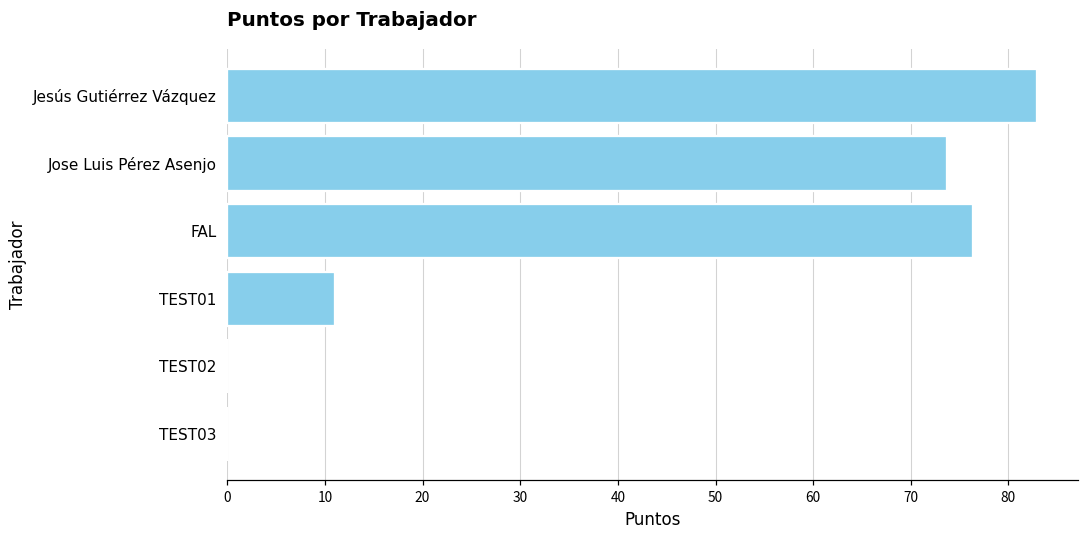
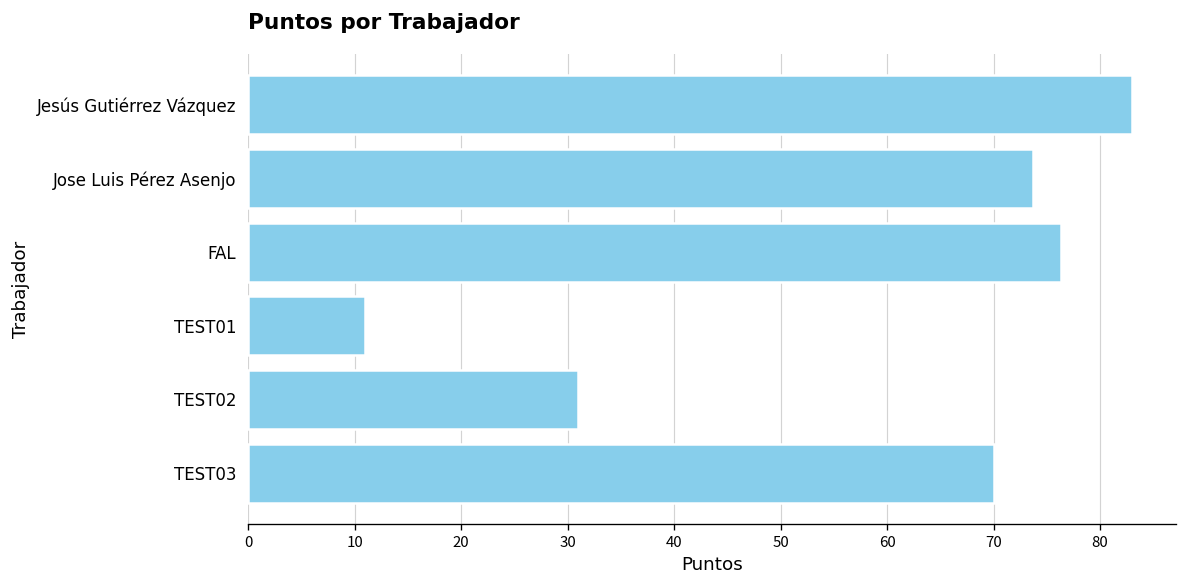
  {
    "Jesús Gutiérrez Vázquez": 83,
    "Jose Luis Pérez Asenjo": 74,
    "FAL": 76,
    "TEST01": 11,
-   "TEST02": 0,
-   "TEST03": 0
+   "TEST02": 31,
+   "TEST03": 70
  }
